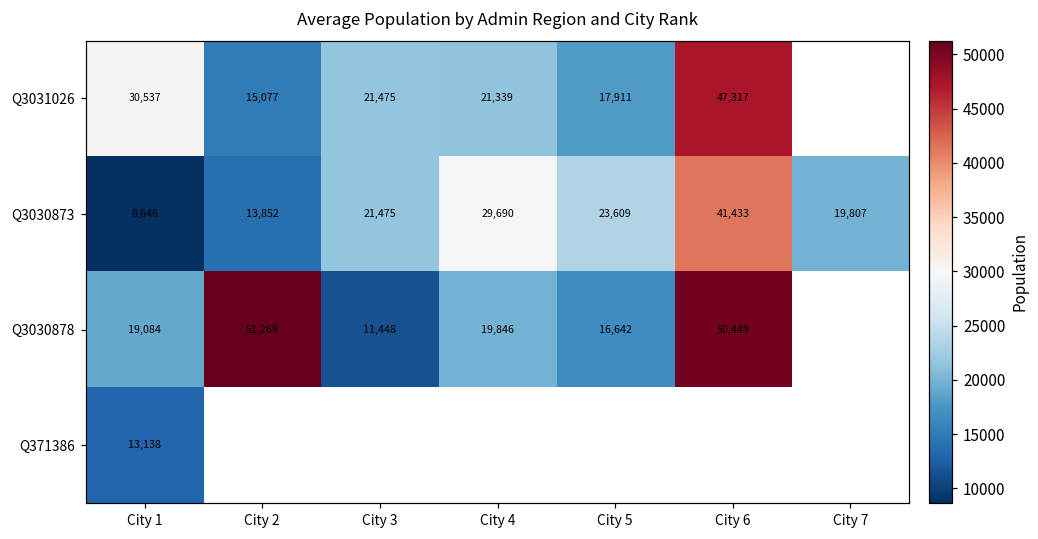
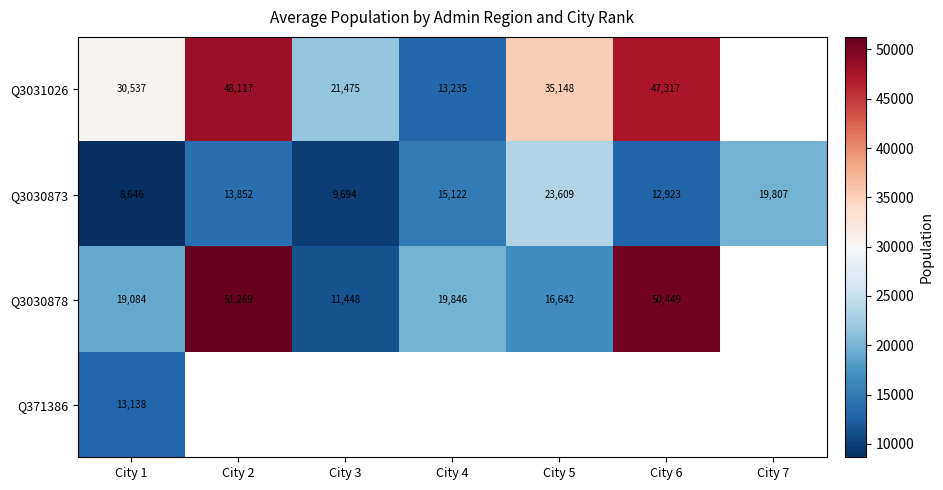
  {
    "Q3031026": {
      "City 1": "30,537",
-     "City 2": "15,077",
+     "City 2": "48,117",
      "City 3": "21,475",
-     "City 4": "21,339",
-     "City 5": "17,911",
+     "City 4": "13,235",
+     "City 5": "35,148",
      "City 6": "47,317"
    },
    "Q3030873": {
      "City 1": "8,646",
      "City 2": "13,852",
-     "City 3": "21,475",
-     "City 4": "29,690",
+     "City 3": "9,694",
+     "City 4": "15,122",
      "City 5": "23,609",
-     "City 6": "41,433",
+     "City 6": "12,923",
      "City 7": "19,807"
    },
    "Q3030878": {
      "City 1": "19,084",
      "City 2": "51,269",
      "City 3": "11,448",
      "City 4": "19,846",
      "City 5": "16,642",
      "City 6": "50,449"
    },
    "Q371386": {
      "City 1": "13,138"
    }
  }
